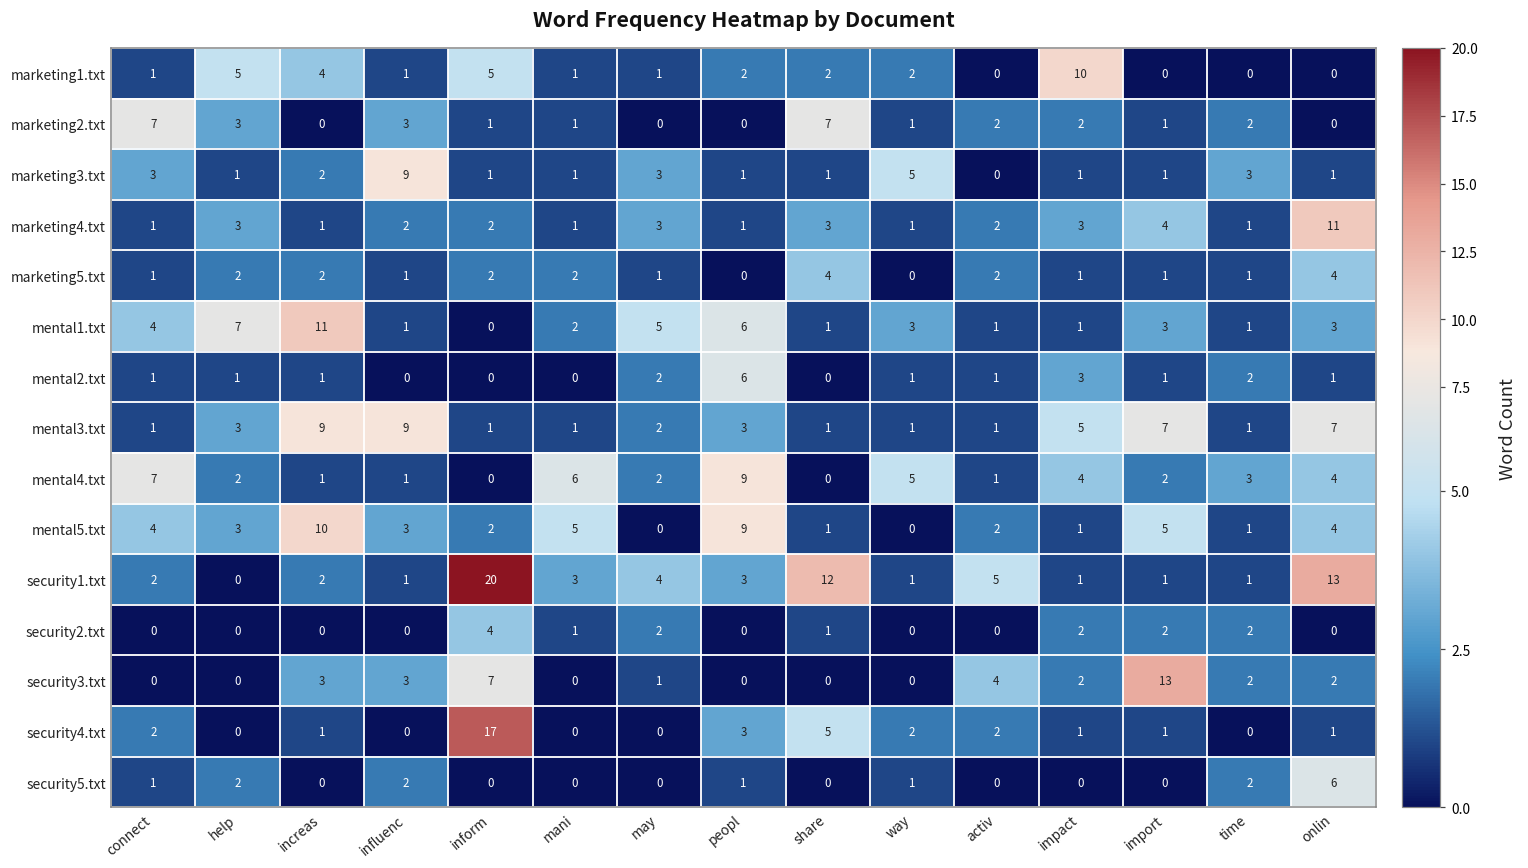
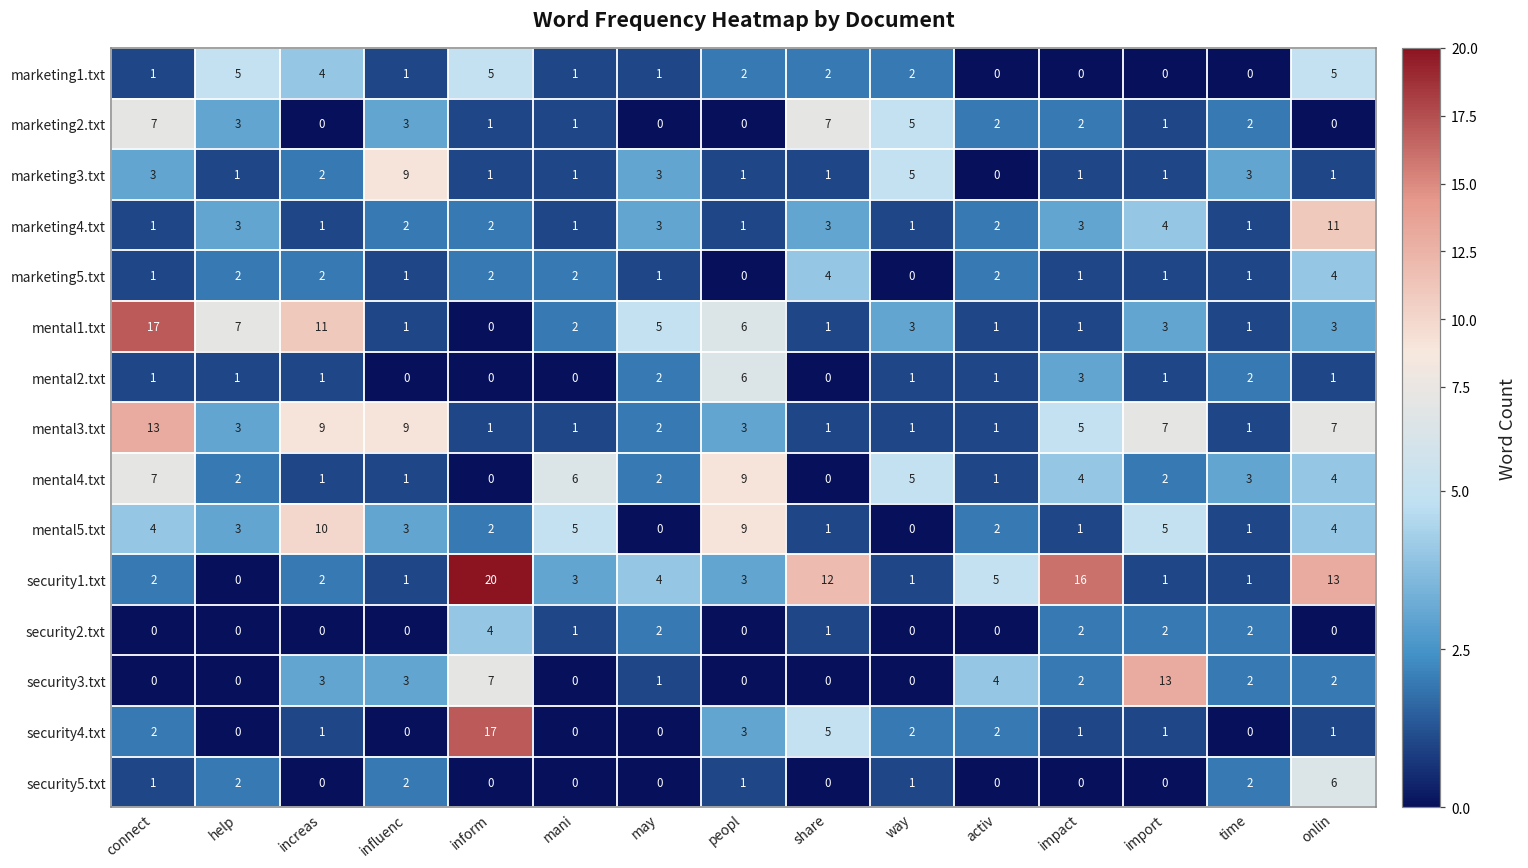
  {
    "marketing1.txt": {
      "connect": 1,
      "help": 5,
      "increas": 4,
      "influenc": 1,
      "inform": 5,
      "mani": 1,
      "may": 1,
      "peopl": 2,
      "share": 2,
      "way": 2,
      "activ": 0,
-     "impact": 10,
+     "impact": 0,
      "import": 0,
      "time": 0,
-     "onlin": 0
+     "onlin": 5
    },
    "marketing2.txt": {
      "connect": 7,
      "help": 3,
      "increas": 0,
      "influenc": 3,
      "inform": 1,
      "mani": 1,
      "may": 0,
      "peopl": 0,
      "share": 7,
-     "way": 1,
+     "way": 5,
      "activ": 2,
      "impact": 2,
      "import": 1,
      "time": 2,
      "onlin": 0
    },
    "mental1.txt": {
-     "connect": 4,
+     "connect": 17,
      "help": 7,
      "increas": 11,
      "influenc": 1,
      "inform": 0,
      "mani": 2,
      "may": 5,
      "peopl": 6,
      "share": 1,
      "way": 3,
      "activ": 1,
      "impact": 1,
      "import": 3,
      "time": 1,
      "onlin": 3
    },
    "mental3.txt": {
-     "connect": 1,
+     "connect": 13,
      "help": 3,
      "increas": 9,
      "influenc": 9,
      "inform": 1,
      "mani": 1,
      "may": 2,
      "peopl": 3,
      "share": 1,
      "way": 1,
      "activ": 1,
      "impact": 5,
      "import": 7,
      "time": 1,
      "onlin": 7
    },
    "security1.txt": {
      "connect": 2,
      "help": 0,
      "increas": 2,
      "influenc": 1,
      "inform": 20,
      "mani": 3,
      "may": 4,
      "peopl": 3,
      "share": 12,
      "way": 1,
      "activ": 5,
-     "impact": 1,
+     "impact": 16,
      "import": 1,
      "time": 1,
      "onlin": 13
    }
  }
